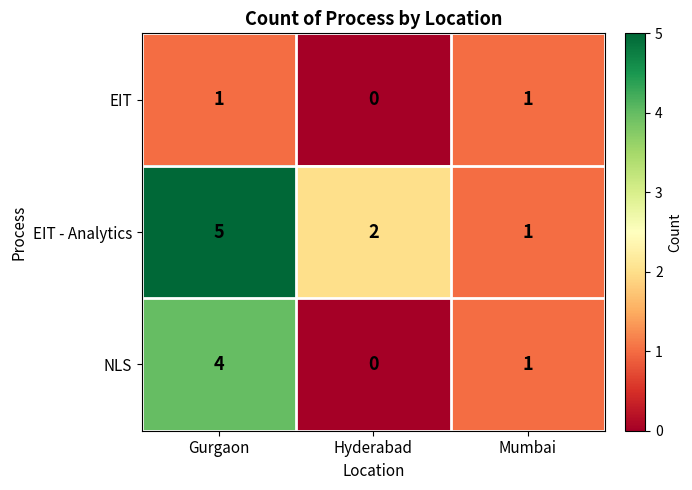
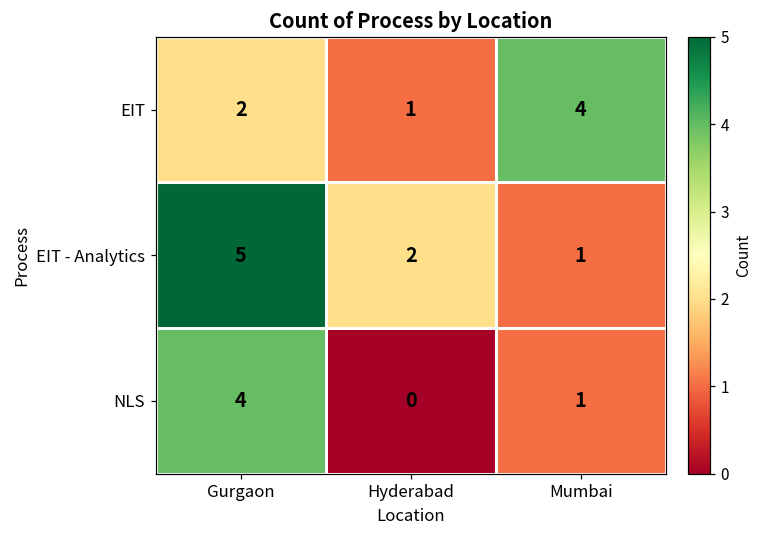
  {
    "EIT": {
-     "Gurgaon": 1,
-     "Hyderabad": 0,
-     "Mumbai": 1
+     "Gurgaon": 2,
+     "Hyderabad": 1,
+     "Mumbai": 4
    },
    "EIT - Analytics": {
      "Gurgaon": 5,
      "Hyderabad": 2,
      "Mumbai": 1
    },
    "NLS": {
      "Gurgaon": 4,
      "Hyderabad": 0,
      "Mumbai": 1
    }
  }
